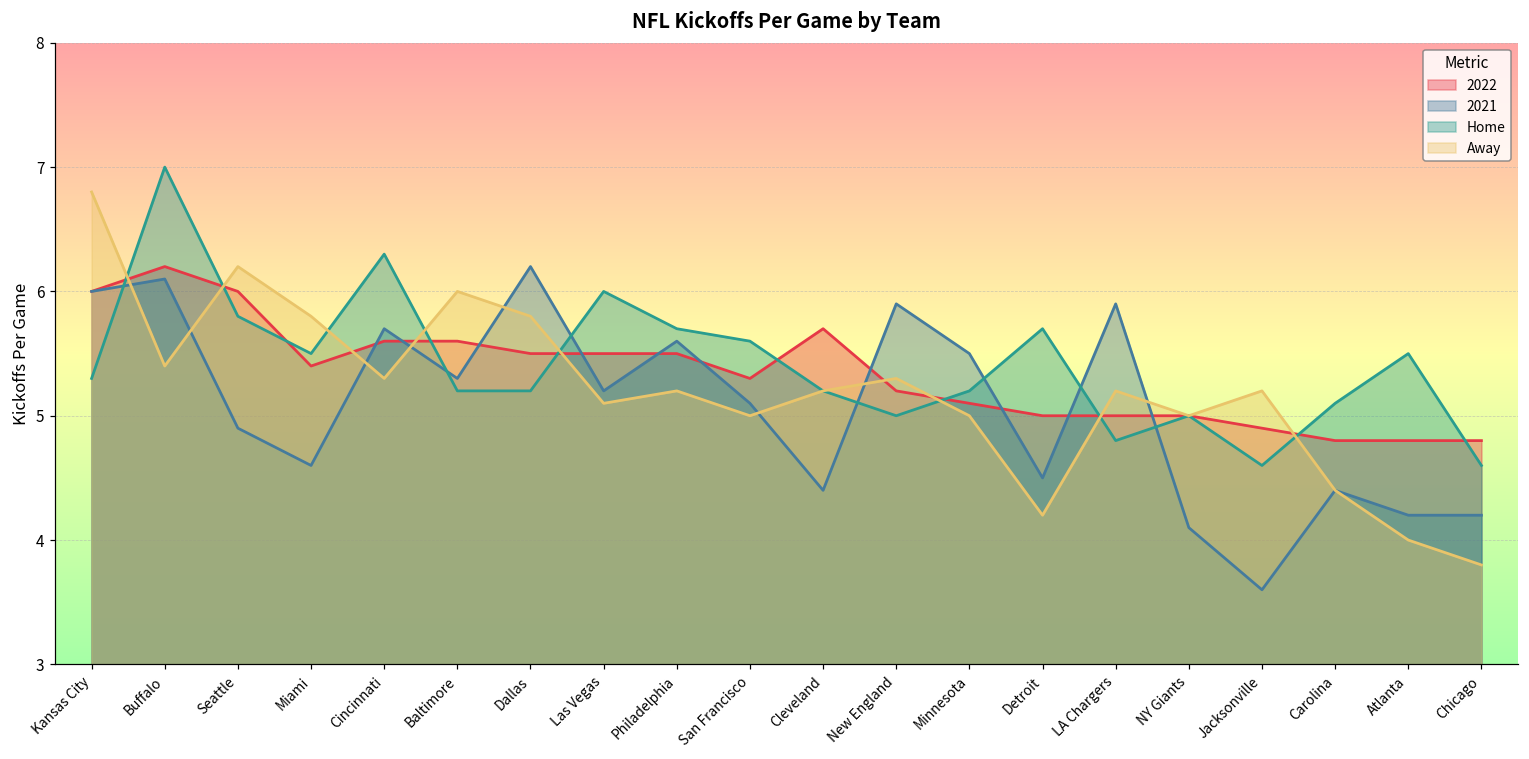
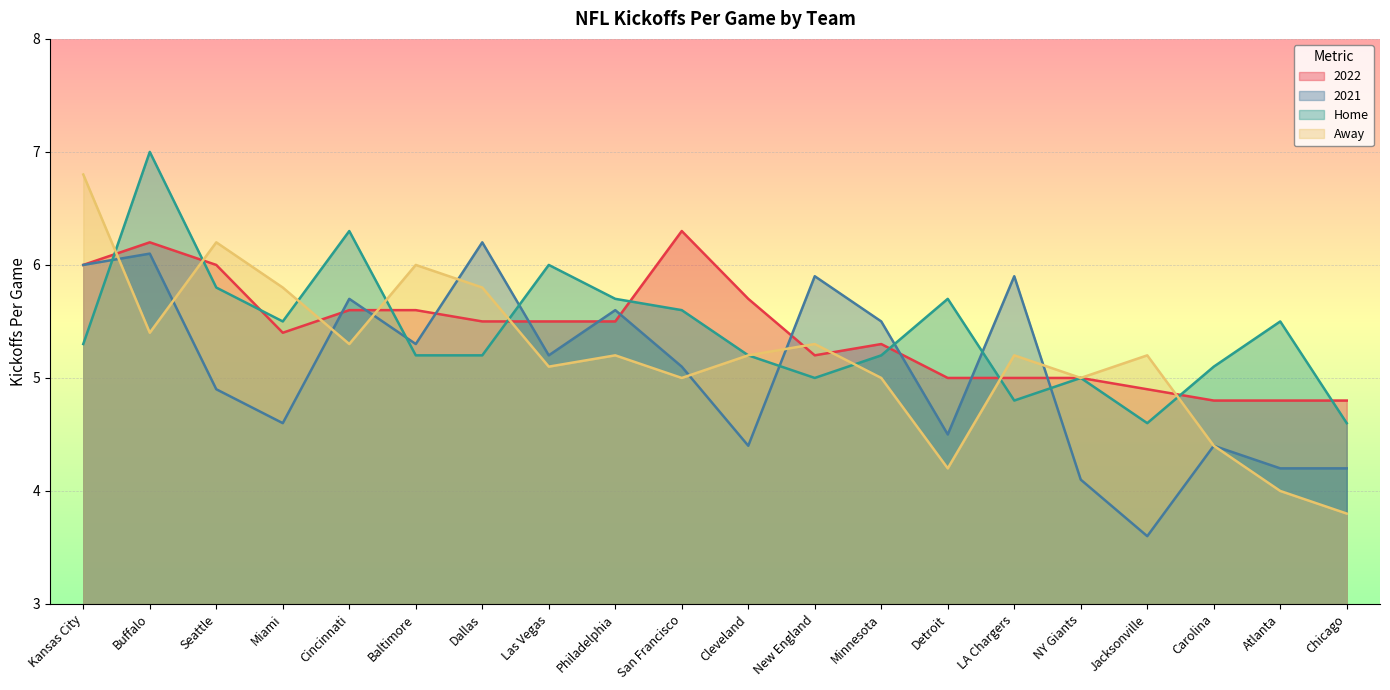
  {
    "2022": {
      "Buffalo": 6.2,
      "Seattle": 6.0,
      "Miami": 5.4,
      "Cincinnati": 5.6,
      "Baltimore": 5.6,
      "Dallas": 5.5,
      "Las Vegas": 5.5,
      "Philadelphia": 5.5,
-     "San Francisco": 5.3,
+     "San Francisco": 6.3,
      "Cleveland": 5.7,
      "New England": 5.2,
-     "Minnesota": 5.1,
+     "Minnesota": 5.3,
      "Detroit": 5.0,
      "LA Chargers": 5.0,
      "Jacksonville": 4.9,
      "Carolina": 4.8,
      "Atlanta": 4.8,
      "Chicago": 4.8
    },
    "Away": {
      "Kansas City": 6.8,
      "Buffalo": 5.4,
      "Seattle": 6.2,
      "Miami": 5.8,
      "Cincinnati": 5.3,
      "Baltimore": 6.0,
      "Dallas": 5.8,
      "Las Vegas": 5.1,
      "Philadelphia": 5.2,
      "San Francisco": 5.0,
      "New England": 5.3,
      "Minnesota": 5.0,
      "Detroit": 4.2,
      "LA Chargers": 5.2,
      "Jacksonville": 5.2,
      "Atlanta": 4.0,
      "Chicago": 3.8
    }
  }
